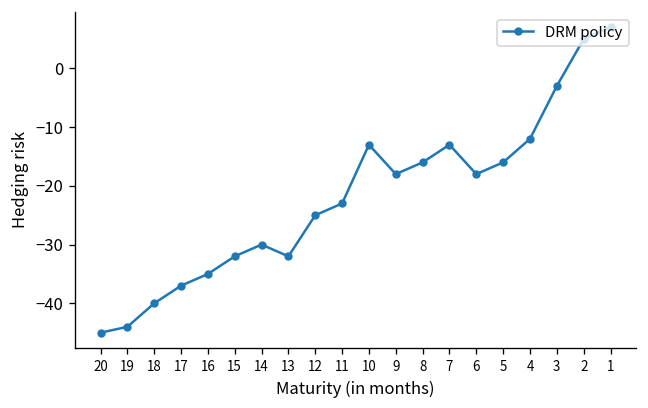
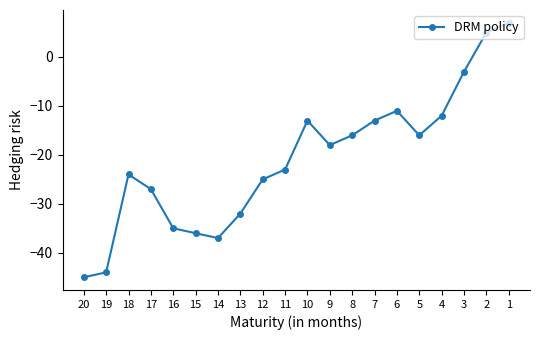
  {
    "20": -45,
    "19": -44,
-   "18": -40,
-   "17": -37,
+   "18": -24,
+   "17": -27,
    "16": -35,
-   "15": -32,
-   "14": -30,
+   "15": -36,
+   "14": -37,
    "13": -32,
    "12": -25,
    "11": -23,
    "10": -13,
    "9": -18,
    "8": -16,
    "7": -13,
-   "6": -18,
+   "6": -11,
    "5": -16,
    "4": -12,
    "3": -3
  }
